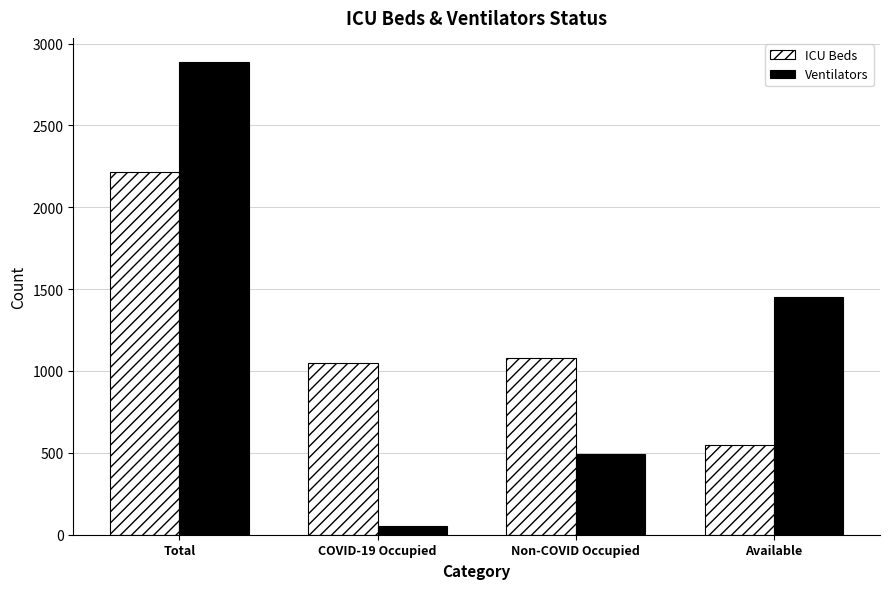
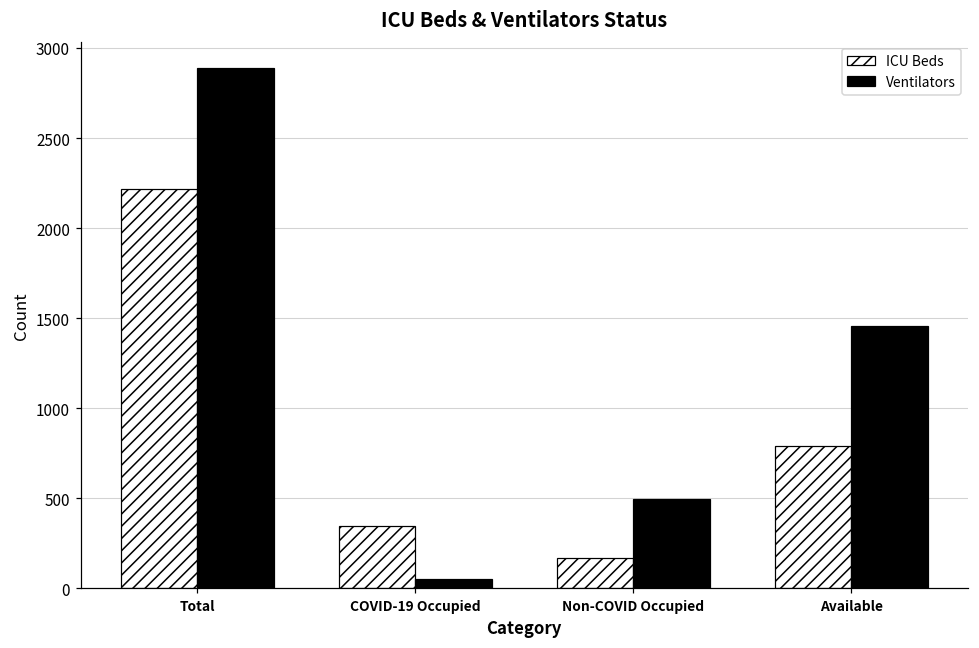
  {
    "ICU Beds": {
      "Total": 2220,
-     "COVID-19 Occupied": 1050,
-     "Non-COVID Occupied": 1080,
-     "Available": 550
+     "COVID-19 Occupied": 350,
+     "Non-COVID Occupied": 170,
+     "Available": 790
    },
    "Ventilators": {
      "Total": 2890,
      "COVID-19 Occupied": 50,
      "Non-COVID Occupied": 500,
      "Available": 1450
    }
  }
